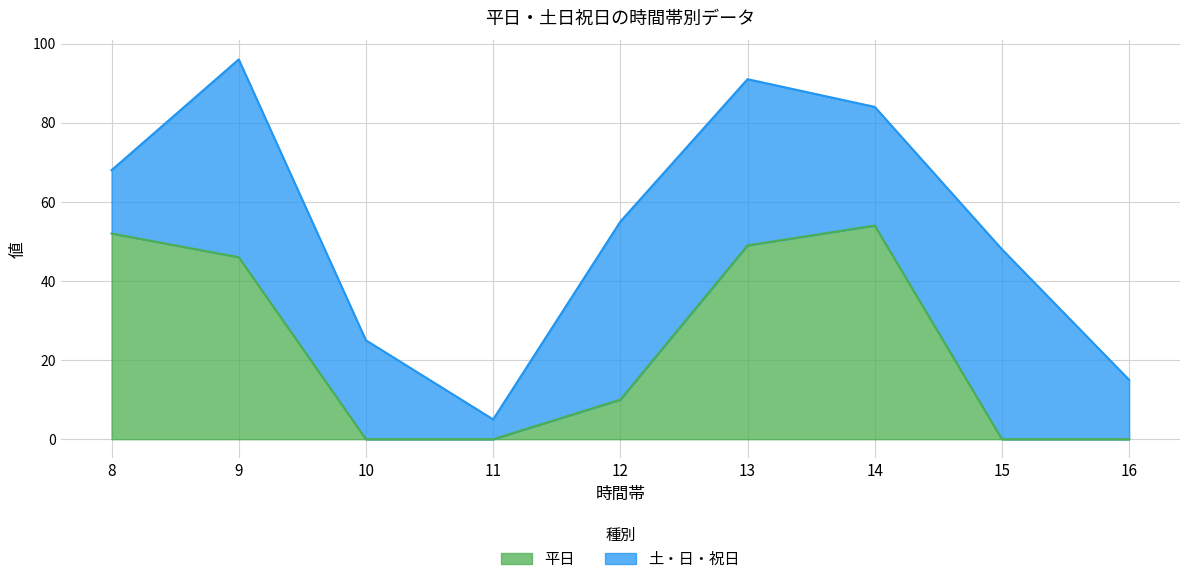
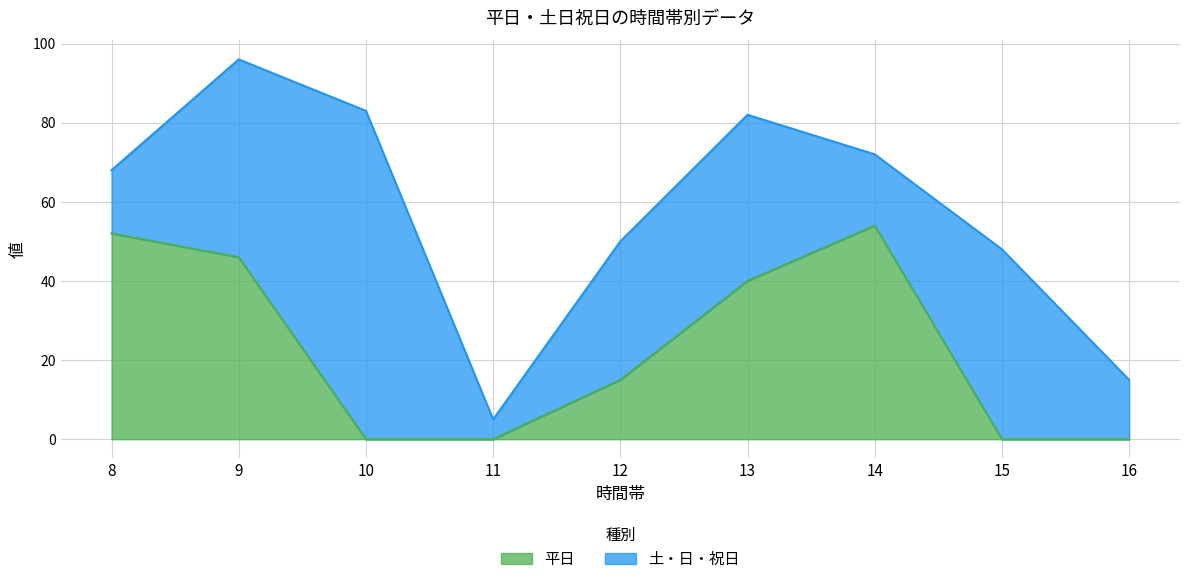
  {
    "平日": {
      "8": 52,
      "9": 46,
      "10": 0,
      "11": 0,
-     "12": 10,
-     "13": 49,
+     "12": 15,
+     "13": 40,
      "14": 54,
      "15": 0,
      "16": 0
    },
    "土・日・祝日": {
      "8": 16,
      "9": 50,
-     "10": 25,
+     "10": 83,
      "11": 5,
-     "12": 45,
+     "12": 35,
      "13": 42,
-     "14": 30,
+     "14": 18,
      "15": 48,
      "16": 15
    }
  }
